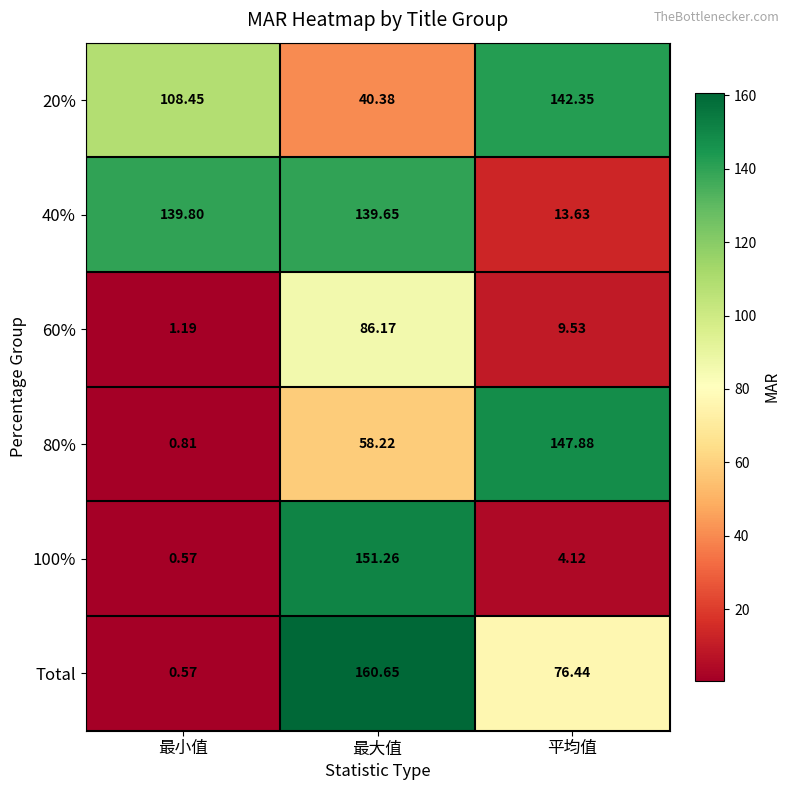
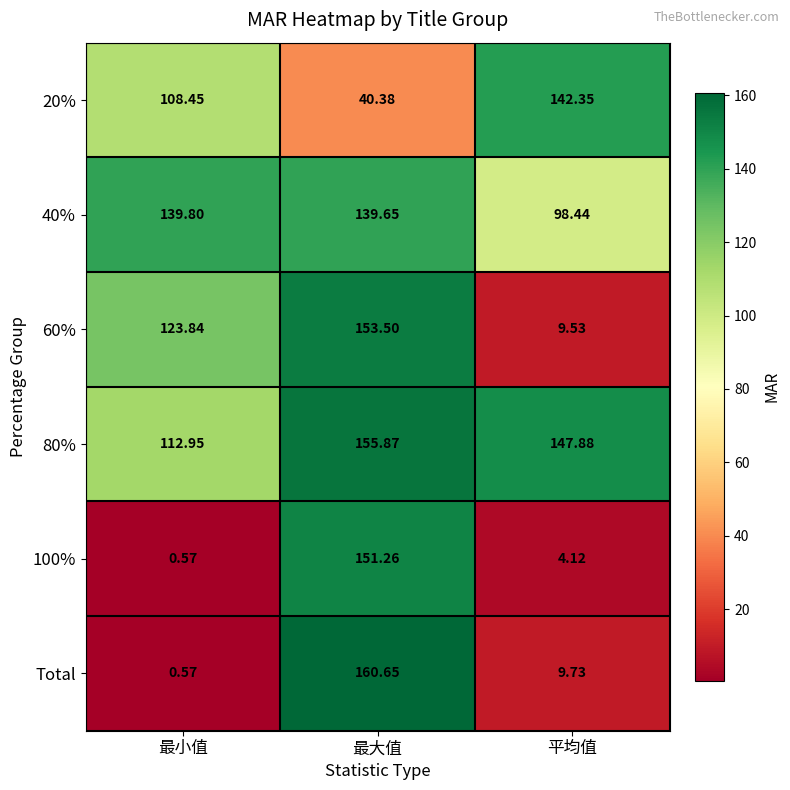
  {
    "20%": {
      "最小值": 108.45,
      "最大值": 40.38,
      "平均值": 142.35
    },
    "40%": {
      "最小值": 139.80,
      "最大值": 139.65,
-     "平均值": 13.63
+     "平均值": 98.44
    },
    "60%": {
-     "最小值": 1.19,
-     "最大值": 86.17,
+     "最小值": 123.84,
+     "最大值": 153.50,
      "平均值": 9.53
    },
    "80%": {
-     "最小值": 0.81,
-     "最大值": 58.22,
+     "最小值": 112.95,
+     "最大值": 155.87,
      "平均值": 147.88
    },
    "100%": {
      "最小值": 0.57,
      "最大值": 151.26,
      "平均值": 4.12
    },
    "Total": {
      "最小值": 0.57,
      "最大值": 160.65,
-     "平均值": 76.44
+     "平均值": 9.73
    }
  }
